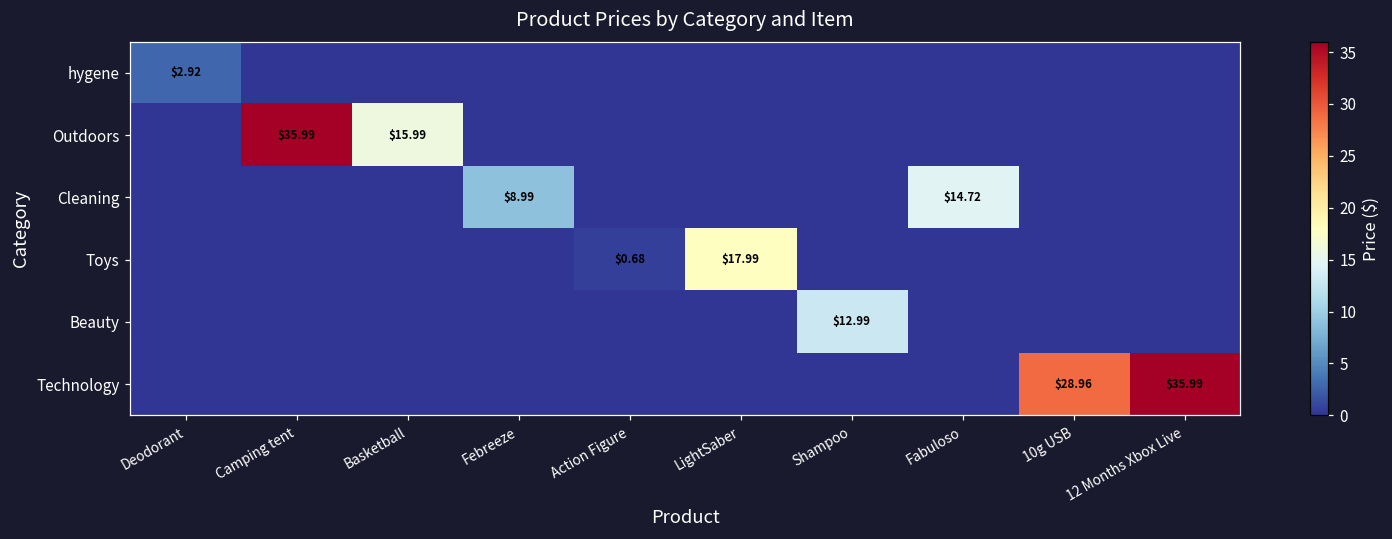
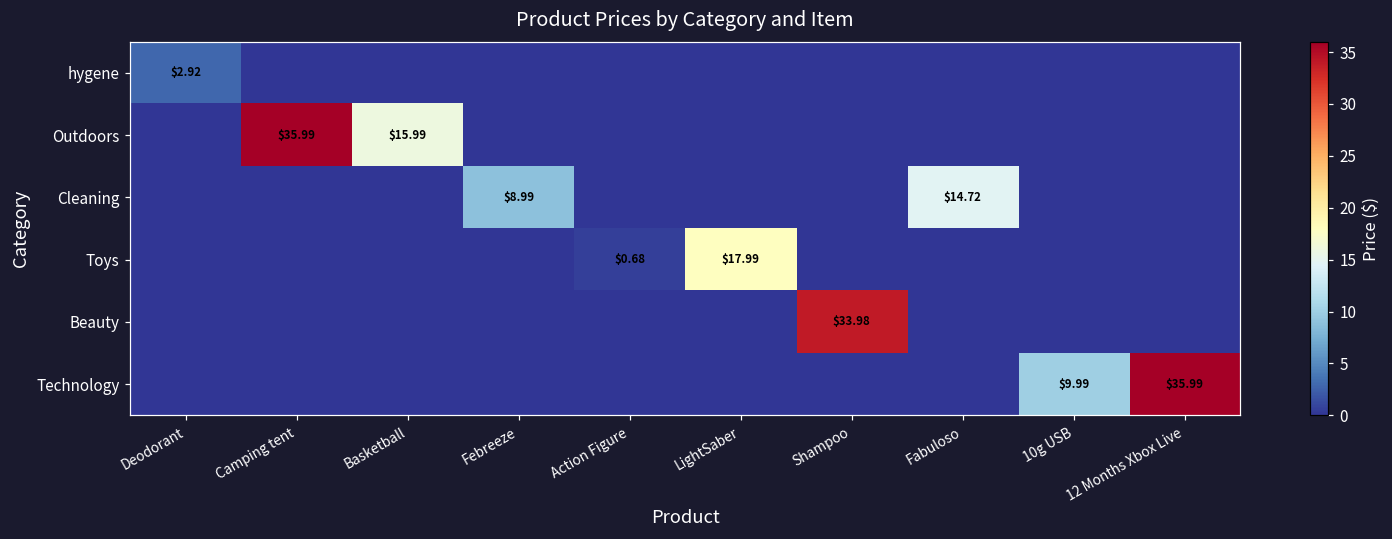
  {
    "hygene": {
      "Deodorant": "$2.92"
    },
    "Outdoors": {
      "Camping tent": "$35.99",
      "Basketball": "$15.99"
    },
    "Cleaning": {
      "Febreeze": "$8.99",
      "Fabuloso": "$14.72"
    },
    "Toys": {
      "Action Figure": "$0.68",
      "LightSaber": "$17.99"
    },
    "Beauty": {
-     "Shampoo": "$12.99"
+     "Shampoo": "$33.98"
    },
    "Technology": {
-     "10g USB": "$28.96",
+     "10g USB": "$9.99",
      "12 Months Xbox Live": "$35.99"
    }
  }
